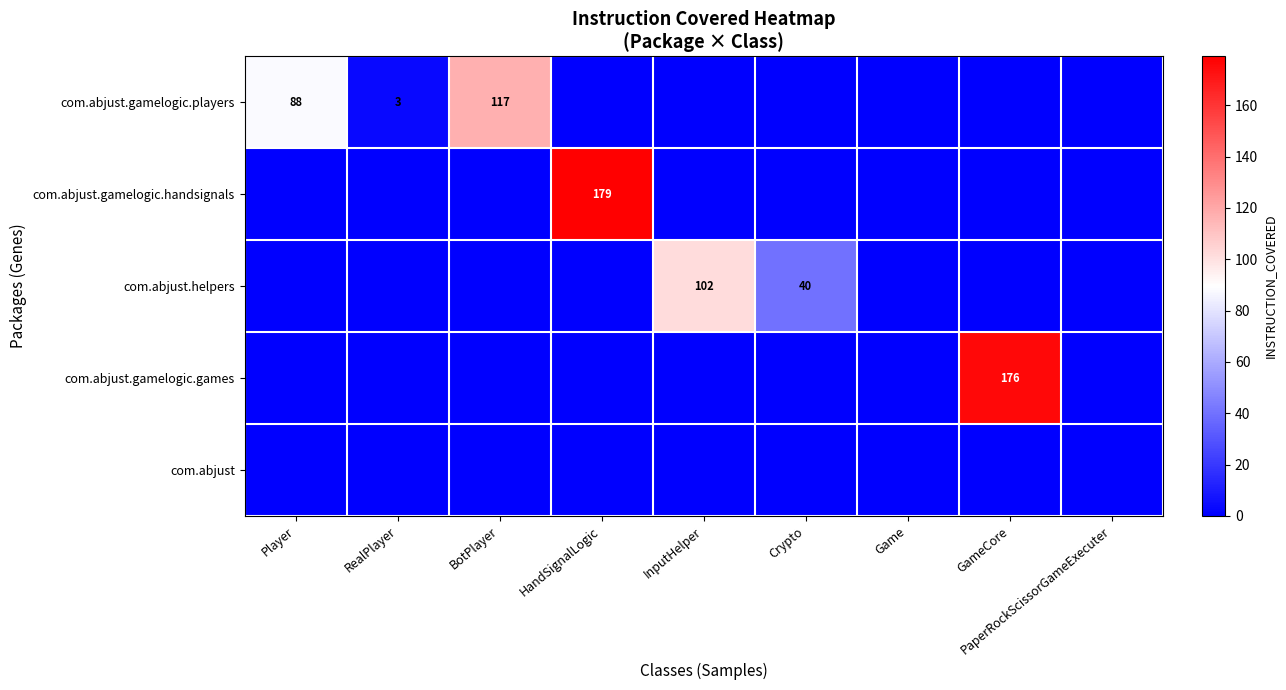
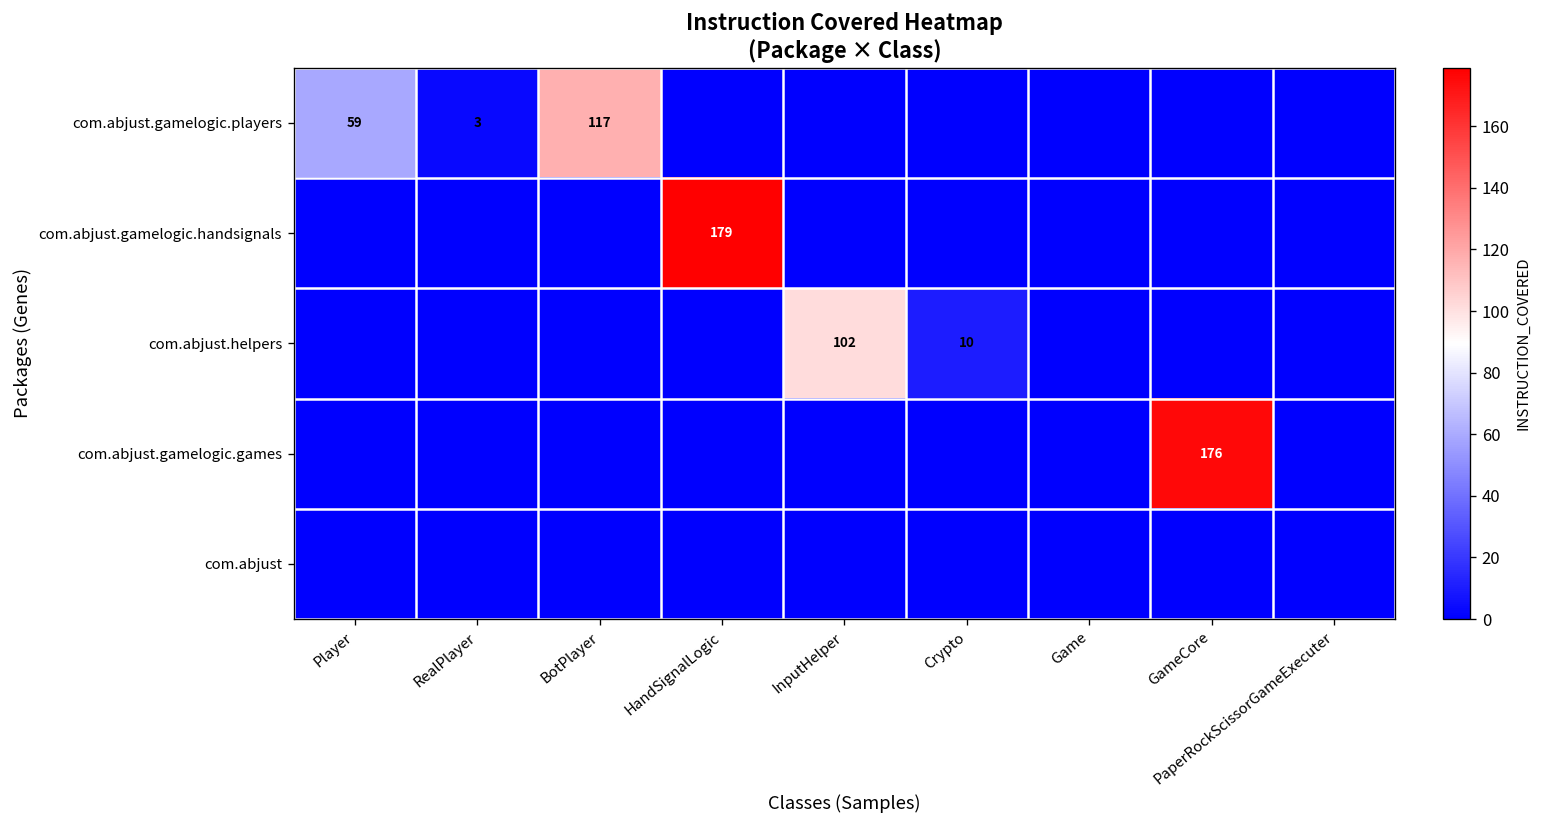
  {
    "com.abjust.gamelogic.players": {
-     "Player": 88,
+     "Player": 59,
      "RealPlayer": 3,
      "BotPlayer": 117
    },
    "com.abjust.gamelogic.handsignals": {
      "HandSignalLogic": 179
    },
    "com.abjust.helpers": {
      "InputHelper": 102,
-     "Crypto": 40
+     "Crypto": 10
    },
    "com.abjust.gamelogic.games": {
      "GameCore": 176
    }
  }
